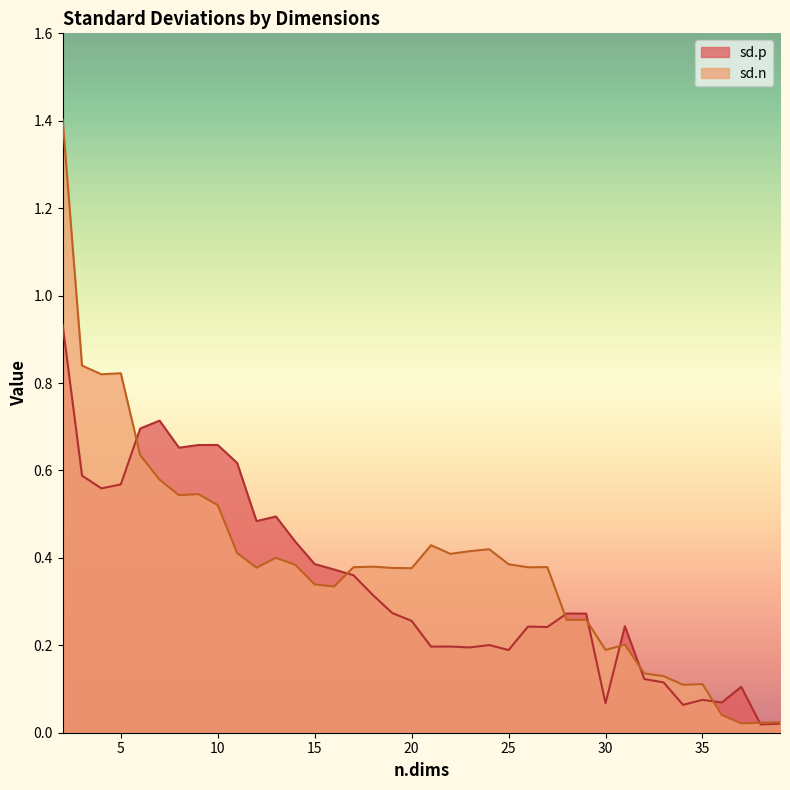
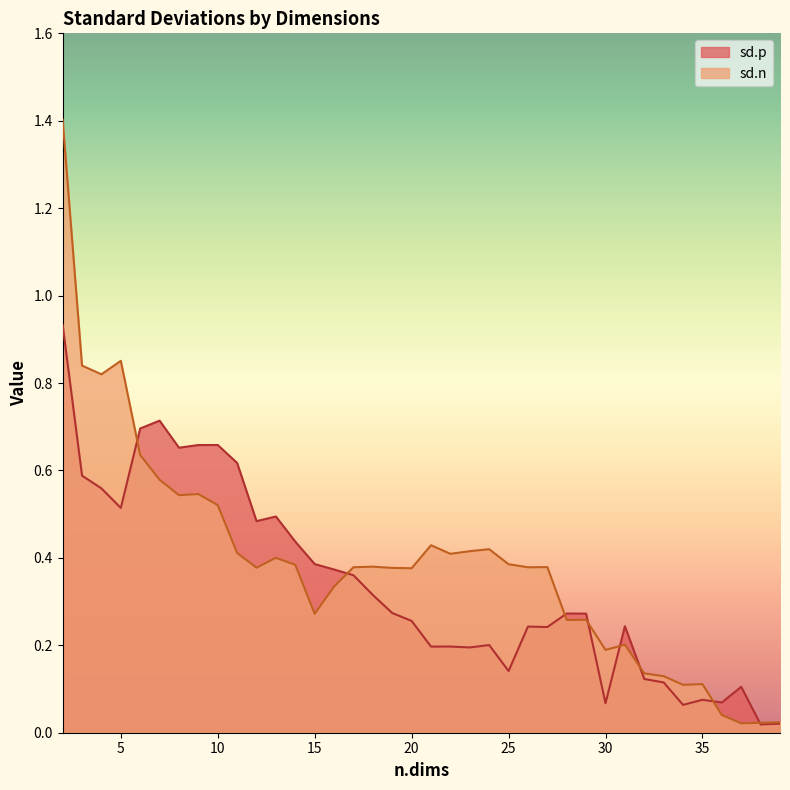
  {
    "sd.p": {
-     "5": 0.57,
+     "5": 0.51,
      "10": 0.66,
      "15": 0.39,
      "20": 0.26,
-     "25": 0.19,
+     "25": 0.14,
      "30": 0.07,
      "35": 0.08
    },
    "sd.n": {
-     "5": 0.82,
+     "5": 0.85,
      "10": 0.52,
-     "15": 0.34,
+     "15": 0.27,
      "20": 0.38,
      "25": 0.39,
      "30": 0.19,
      "35": 0.11
    }
  }
